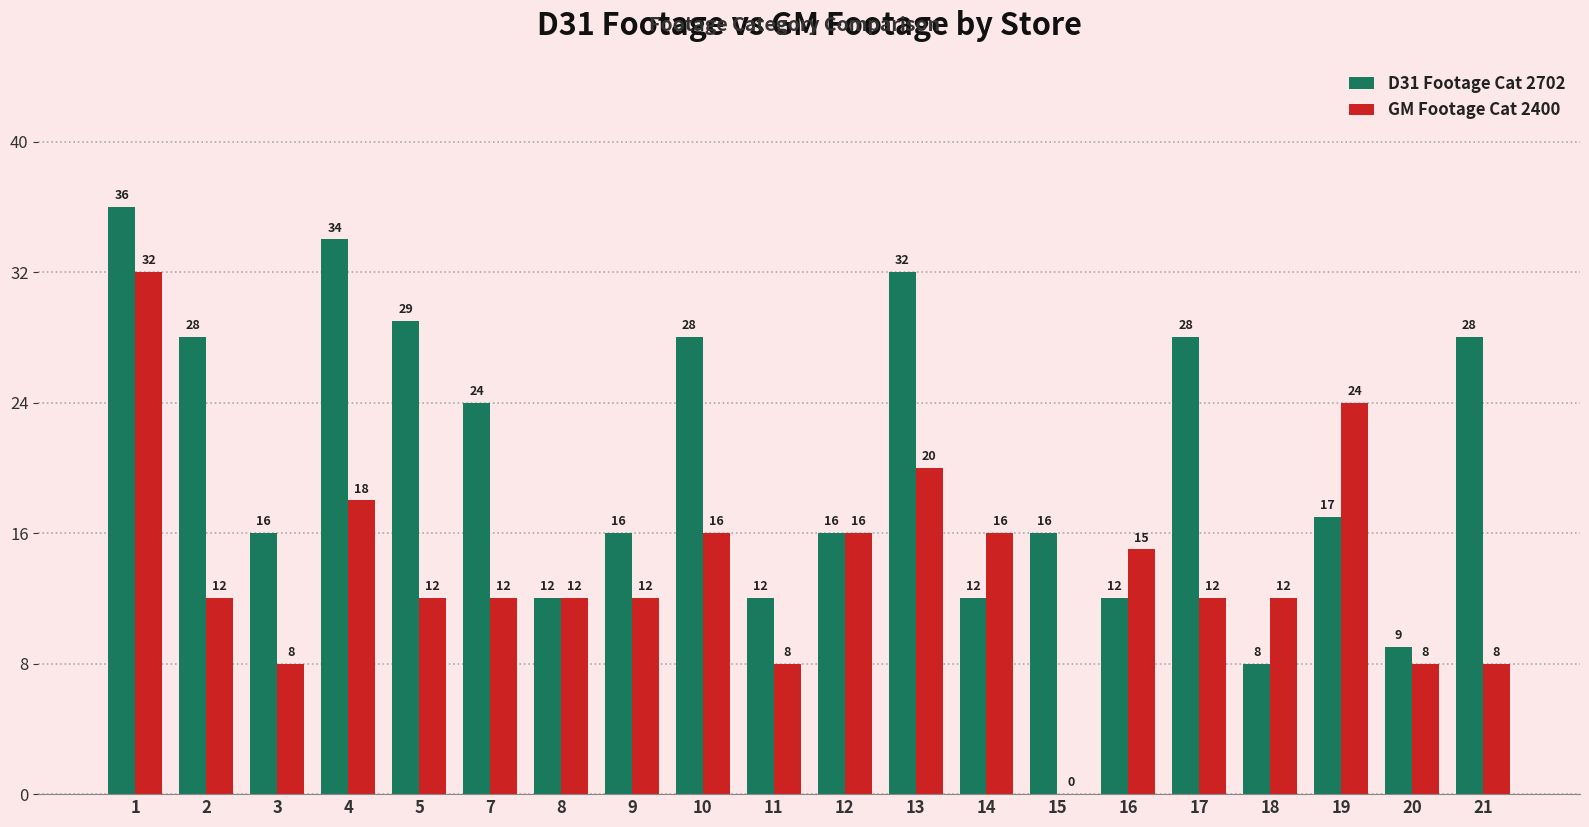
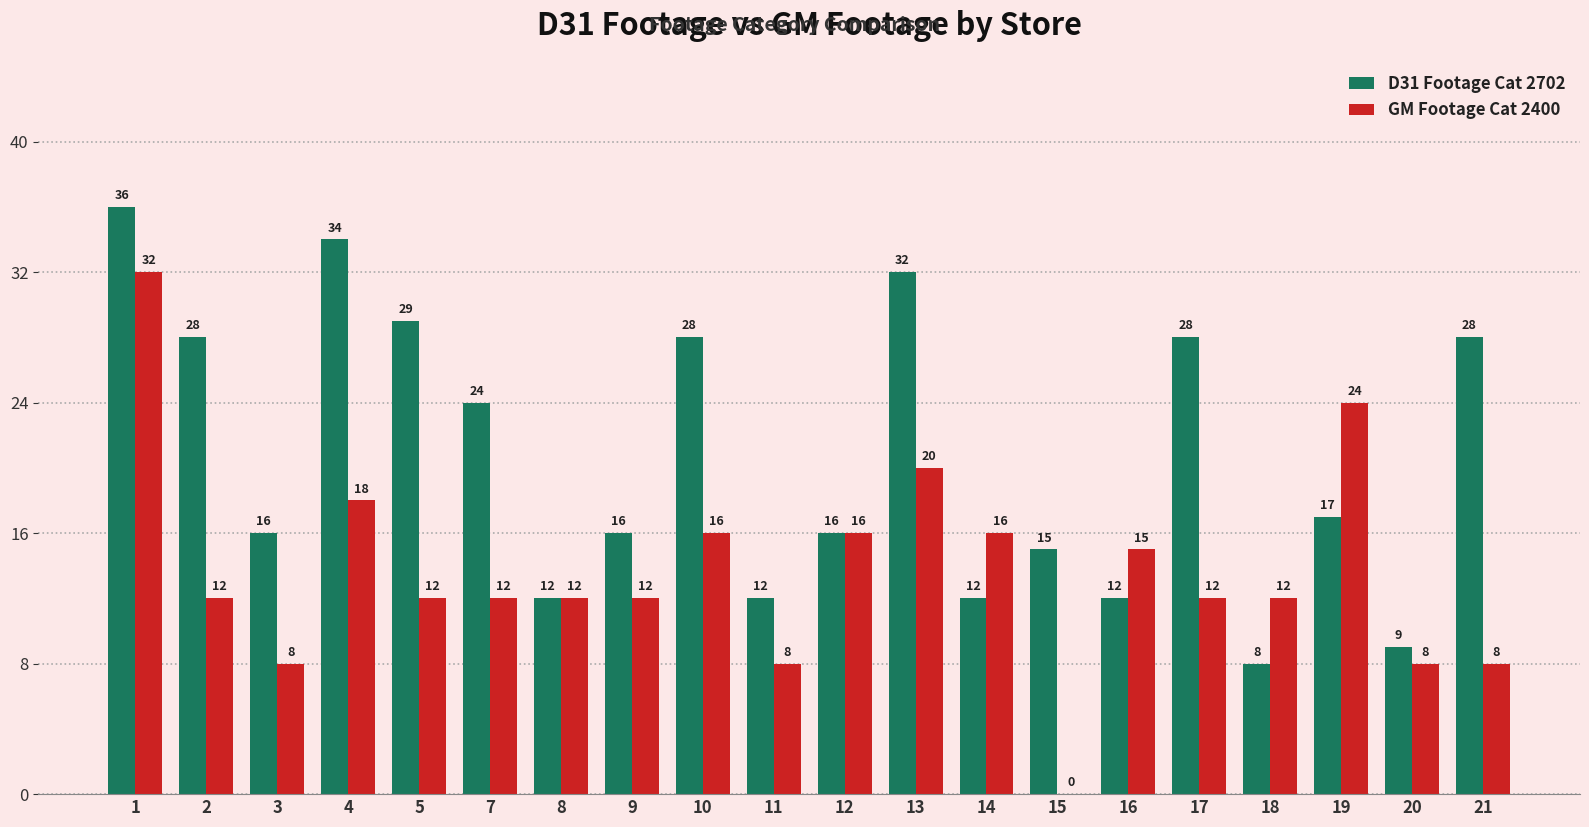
  {
    "D31 Footage Cat 2702": {
      "1": 36,
      "2": 28,
      "3": 16,
      "4": 34,
      "5": 29,
      "7": 24,
      "8": 12,
      "9": 16,
      "10": 28,
      "11": 12,
      "12": 16,
      "13": 32,
      "14": 12,
-     "15": 16,
+     "15": 15,
      "16": 12,
      "17": 28,
      "18": 8,
      "19": 17,
      "20": 9,
      "21": 28
    },
    "GM Footage Cat 2400": {
      "1": 32,
      "2": 12,
      "3": 8,
      "4": 18,
      "5": 12,
      "7": 12,
      "8": 12,
      "9": 12,
      "10": 16,
      "11": 8,
      "12": 16,
      "13": 20,
      "14": 16,
      "15": 0,
      "16": 15,
      "17": 12,
      "18": 12,
      "19": 24,
      "20": 8,
      "21": 8
    }
  }
